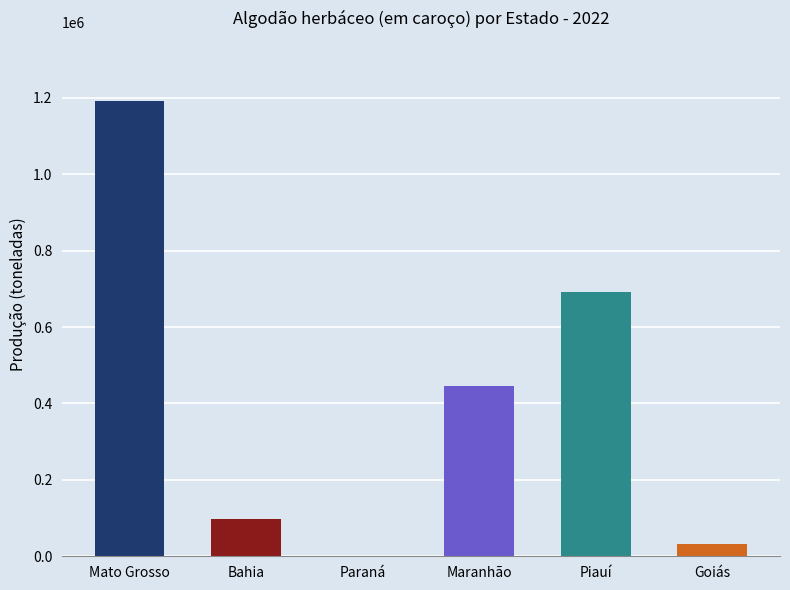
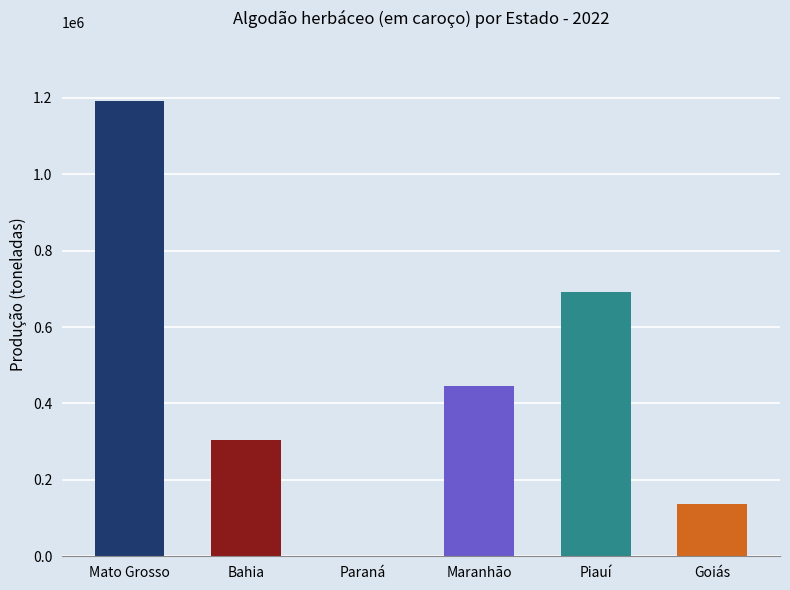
  {
    "Mato Grosso": 1190000,
-   "Bahia": 100000,
+   "Bahia": 300000,
    "Maranhão": 440000,
    "Piauí": 690000,
-   "Goiás": 30000
+   "Goiás": 140000
  }
